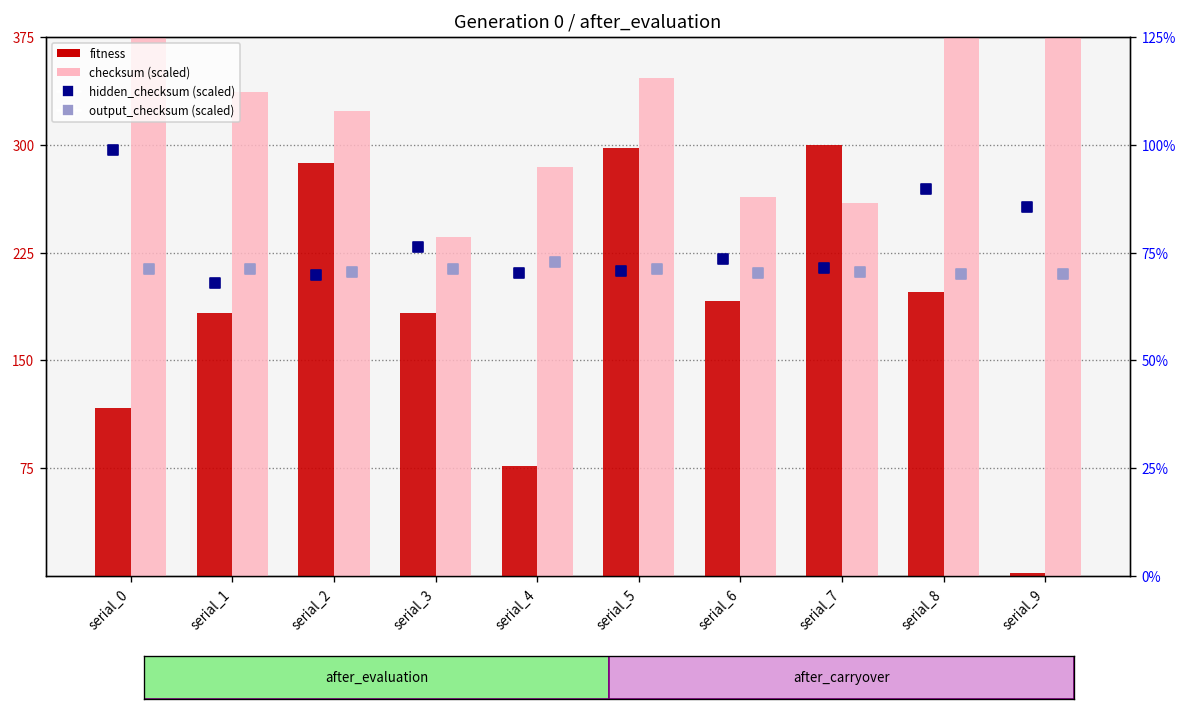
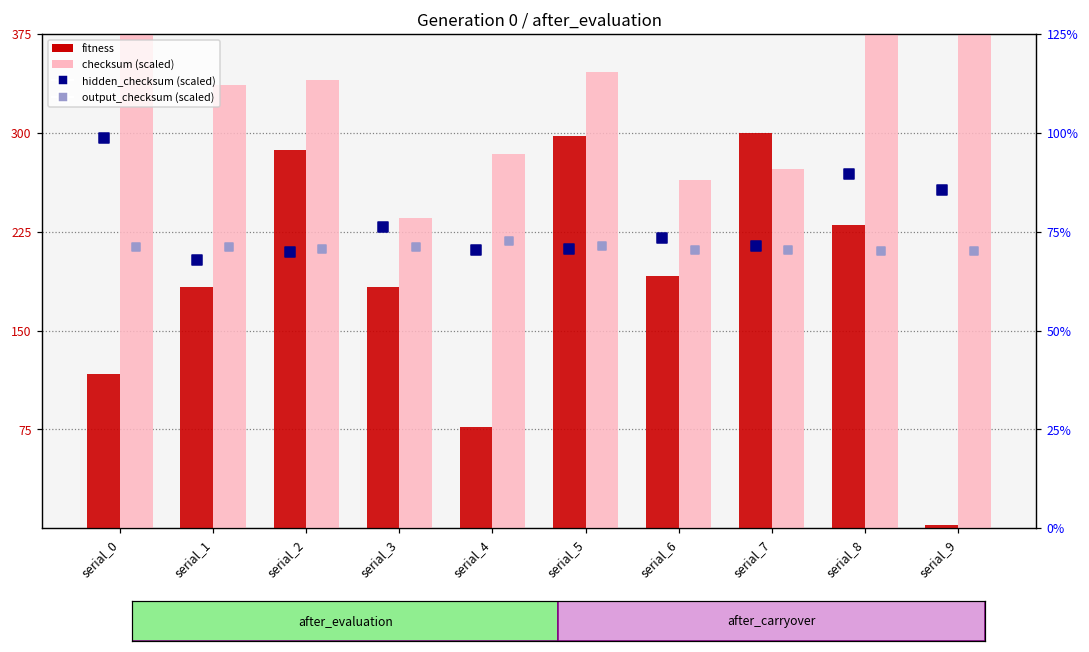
  {
    "fitness": {
      "serial_0": 117,
      "serial_1": 183,
      "serial_2": 287,
      "serial_3": 183,
      "serial_4": 77,
      "serial_5": 298,
      "serial_6": 191,
      "serial_7": 300,
-     "serial_8": 198,
+     "serial_8": 230,
      "serial_9": 2
    },
    "checksum (scaled)": {
      "serial_1": 337,
-     "serial_2": 324,
+     "serial_2": 341,
      "serial_3": 236,
      "serial_4": 284,
      "serial_5": 347,
      "serial_6": 264,
-     "serial_7": 259
+     "serial_7": 273
    }
  }
